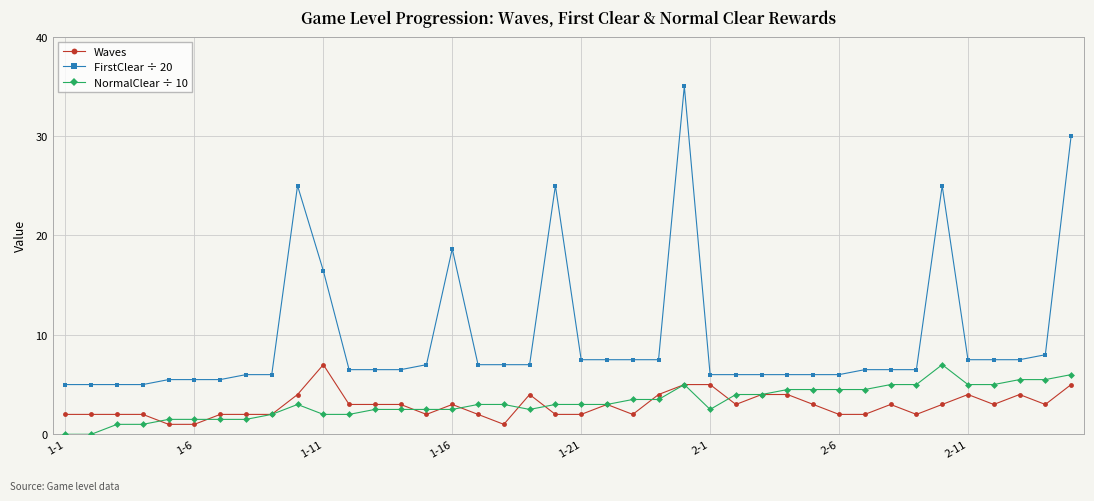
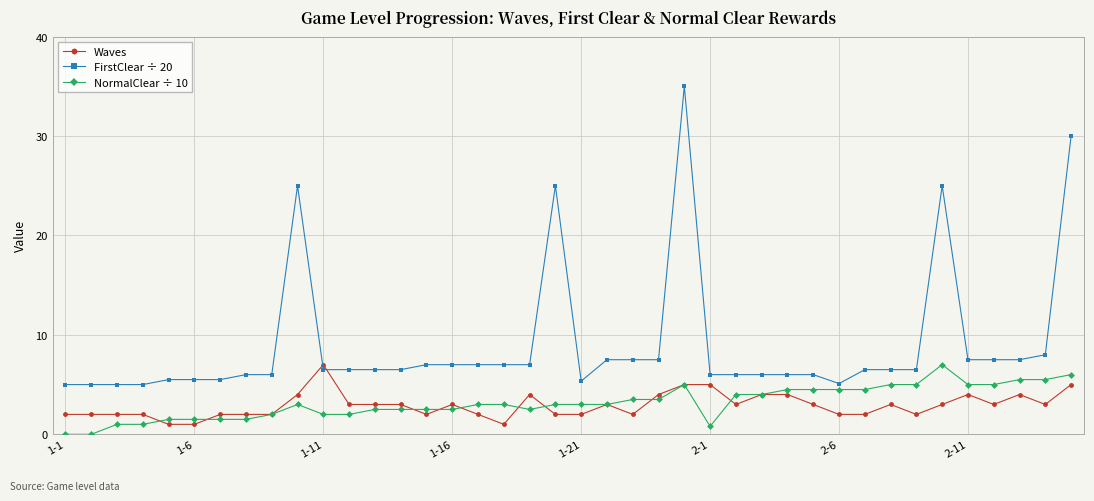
  {
    "Waves": {
      "1-1": 2,
      "1-6": 1,
      "1-11": 7,
      "1-16": 3,
      "1-21": 2,
      "2-1": 5,
      "2-6": 2,
      "2-11": 4
    },
    "FirstClear ÷ 20": {
      "1-1": 5,
      "1-6": 6,
-     "1-11": 16,
-     "1-16": 19,
-     "1-21": 8,
+     "1-11": 7,
+     "1-16": 7,
+     "1-21": 5,
      "2-1": 6,
-     "2-6": 6,
+     "2-6": 5,
      "2-11": 8
    },
    "NormalClear ÷ 10": {
      "1-1": 0,
      "1-6": 2,
      "1-11": 2,
      "1-16": 3,
      "1-21": 3,
-     "2-1": 3,
+     "2-1": 1,
      "2-6": 5,
      "2-11": 5
    }
  }
